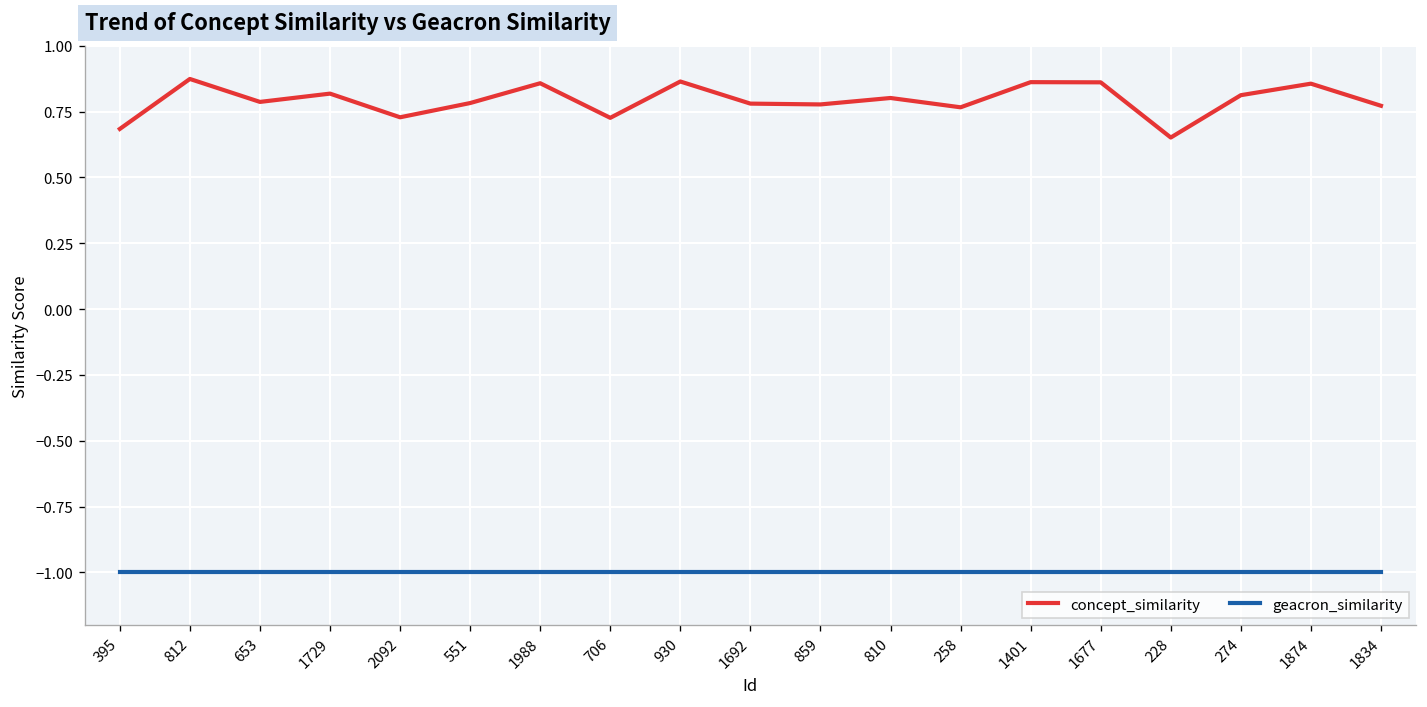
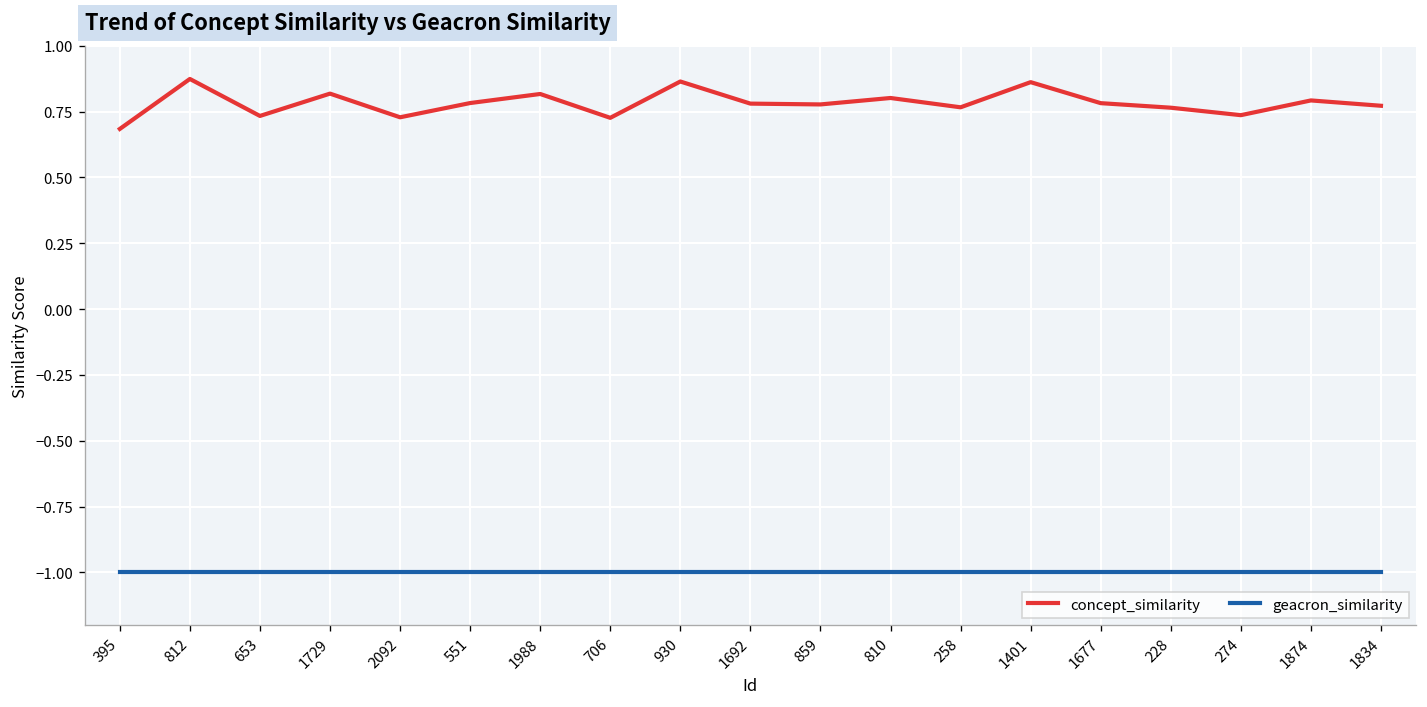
  {
    "concept_similarity": {
      "395": 0.68,
      "812": 0.87,
-     "653": 0.79,
+     "653": 0.73,
      "1729": 0.82,
      "2092": 0.73,
      "551": 0.78,
-     "1988": 0.86,
+     "1988": 0.82,
      "706": 0.73,
      "930": 0.86,
      "1692": 0.78,
      "859": 0.78,
      "810": 0.80,
      "258": 0.77,
      "1401": 0.86,
-     "1677": 0.86,
-     "228": 0.65,
-     "274": 0.81,
-     "1874": 0.86,
+     "1677": 0.78,
+     "228": 0.76,
+     "274": 0.74,
+     "1874": 0.79,
      "1834": 0.77
    },
    "geacron_similarity": {
      "395": -1.00,
      "812": -1.00,
      "653": -1.00,
      "1729": -1.00,
      "2092": -1.00,
      "551": -1.00,
      "1988": -1.00,
      "706": -1.00,
      "930": -1.00,
      "1692": -1.00,
      "859": -1.00,
      "810": -1.00,
      "258": -1.00,
      "1401": -1.00,
      "1677": -1.00,
      "228": -1.00,
      "274": -1.00,
      "1874": -1.00,
      "1834": -1.00
    }
  }
